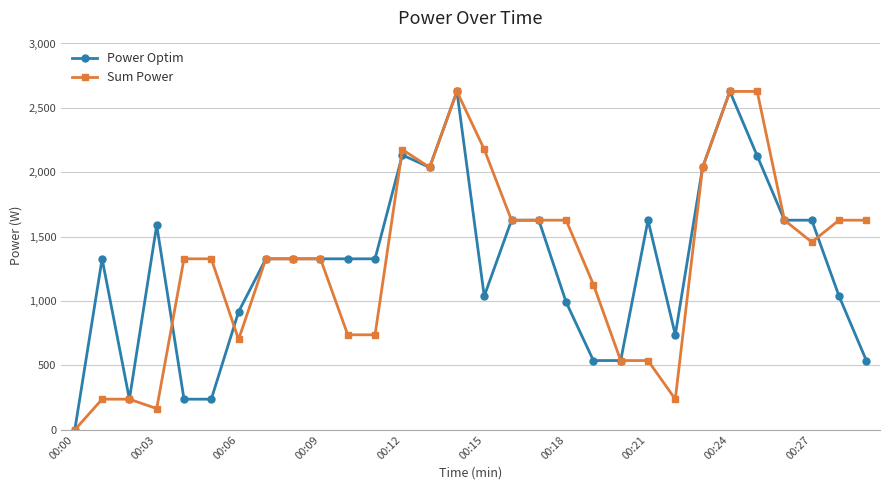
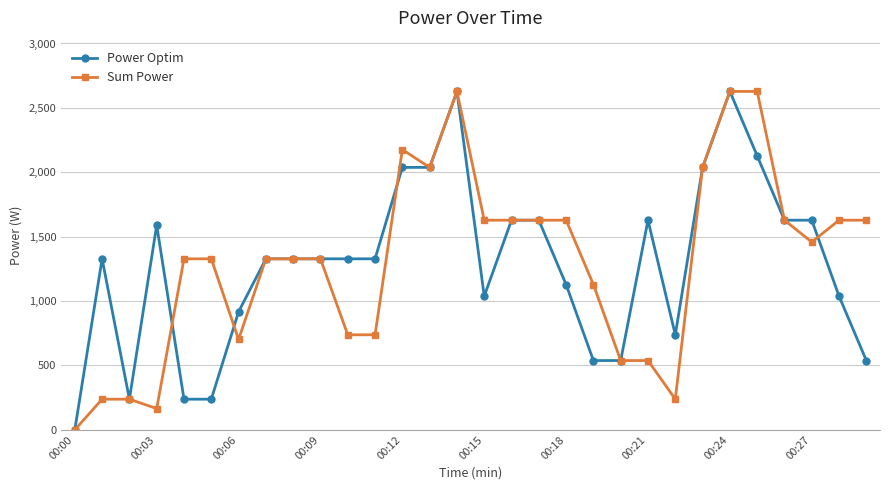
  {
    "Power Optim": {
      "00:03": "1,590",
      "00:06": "920",
-     "00:12": "2,130",
+     "00:12": "2,040",
      "00:15": "1,040",
-     "00:18": "990",
+     "00:18": "1,130",
      "00:21": "1,630",
      "00:27": "1,630"
    },
    "Sum Power": {
      "00:03": "160",
      "00:06": "700",
      "00:12": "2,180",
-     "00:15": "2,180",
+     "00:15": "1,630",
      "00:18": "1,630",
      "00:21": "540",
      "00:27": "1,460"
    }
  }
